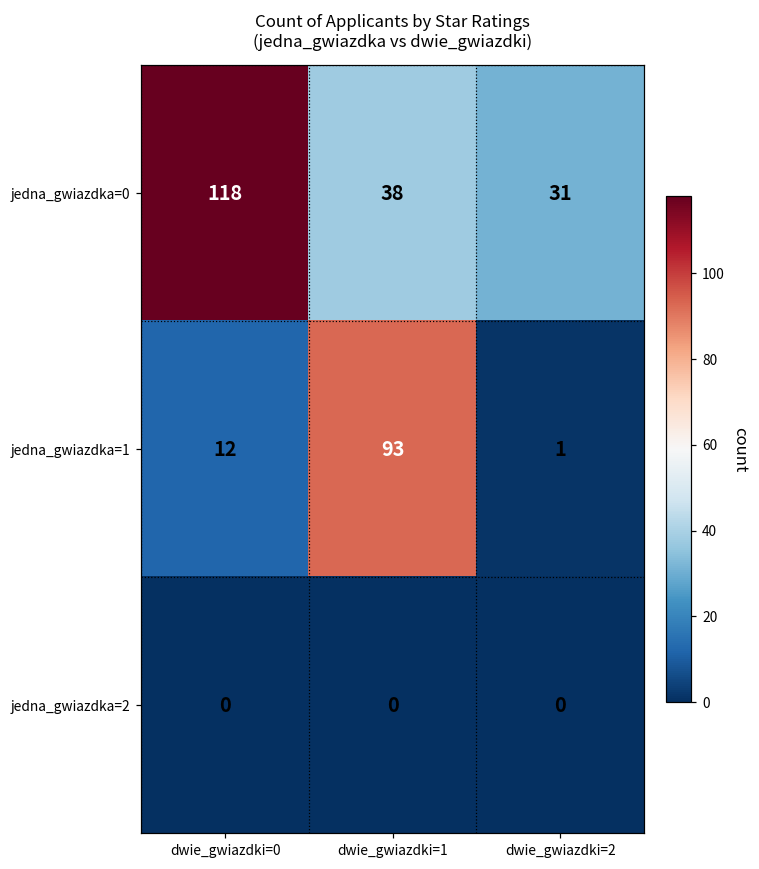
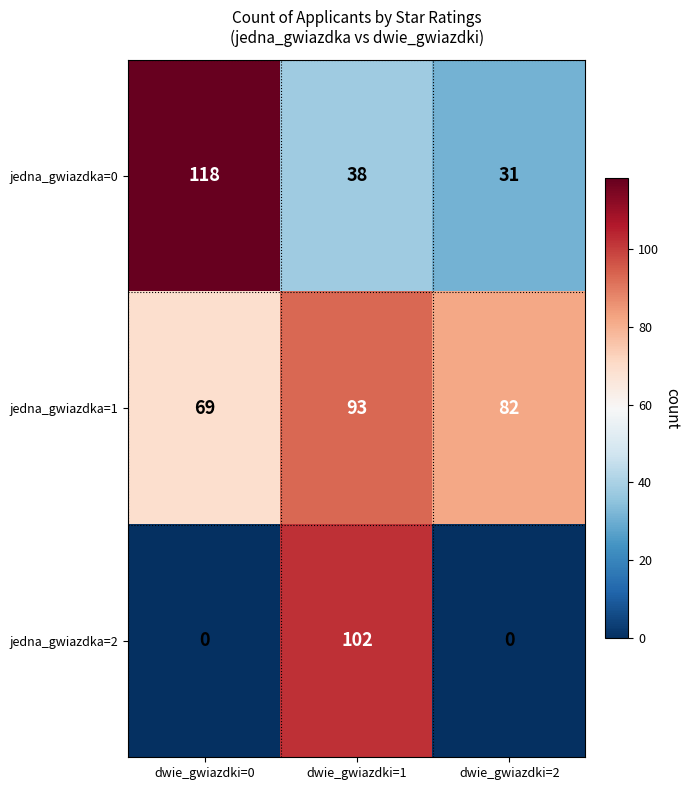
  {
    "jedna_gwiazdka=0": {
      "dwie_gwiazdki=0": 118,
      "dwie_gwiazdki=1": 38,
      "dwie_gwiazdki=2": 31
    },
    "jedna_gwiazdka=1": {
-     "dwie_gwiazdki=0": 12,
+     "dwie_gwiazdki=0": 69,
      "dwie_gwiazdki=1": 93,
-     "dwie_gwiazdki=2": 1
+     "dwie_gwiazdki=2": 82
    },
    "jedna_gwiazdka=2": {
      "dwie_gwiazdki=0": 0,
-     "dwie_gwiazdki=1": 0,
+     "dwie_gwiazdki=1": 102,
      "dwie_gwiazdki=2": 0
    }
  }
